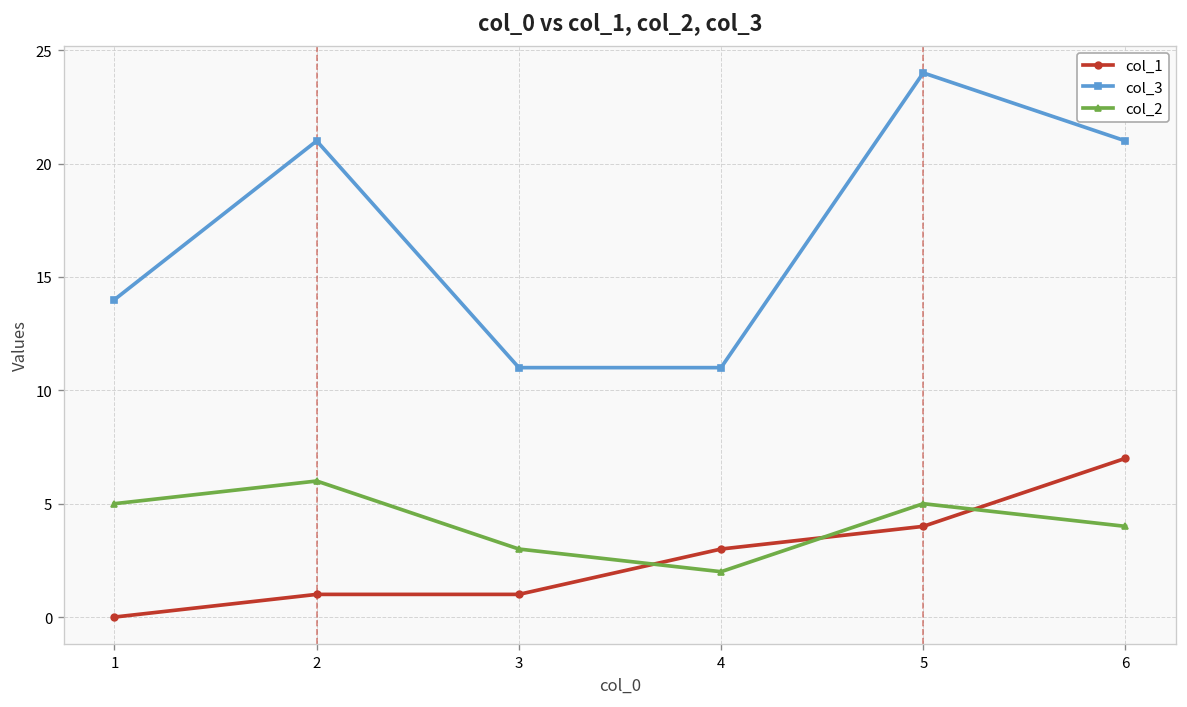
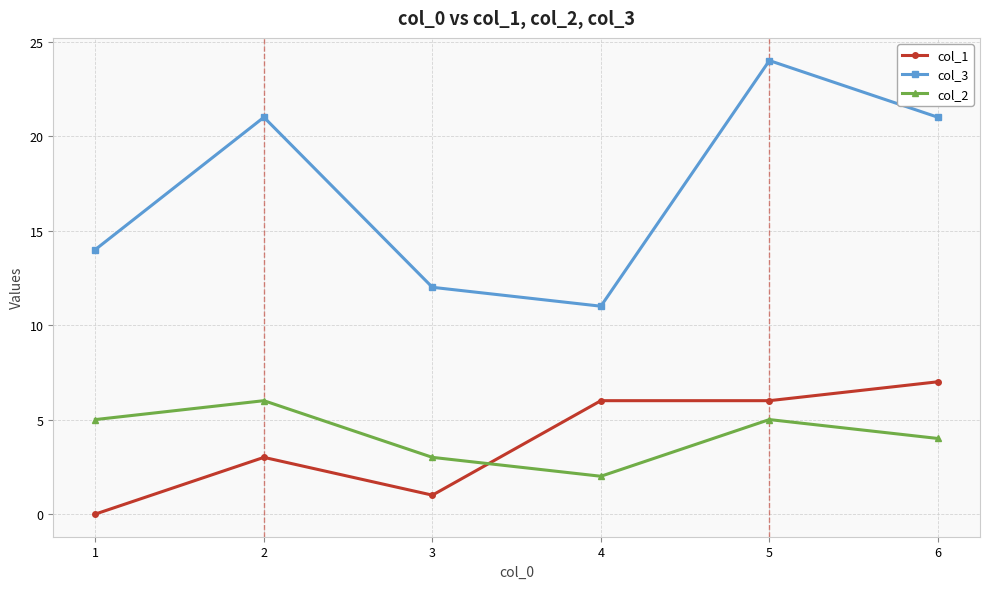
  {
    "col_1": {
      "1": 0,
-     "2": 1,
+     "2": 3,
      "3": 1,
-     "4": 3,
-     "5": 4,
+     "4": 6,
+     "5": 6,
      "6": 7
    },
    "col_3": {
      "1": 14,
      "2": 21,
-     "3": 11,
+     "3": 12,
      "4": 11,
      "5": 24,
      "6": 21
    },
    "col_2": {
      "1": 5,
      "2": 6,
      "3": 3,
      "4": 2,
      "5": 5,
      "6": 4
    }
  }
